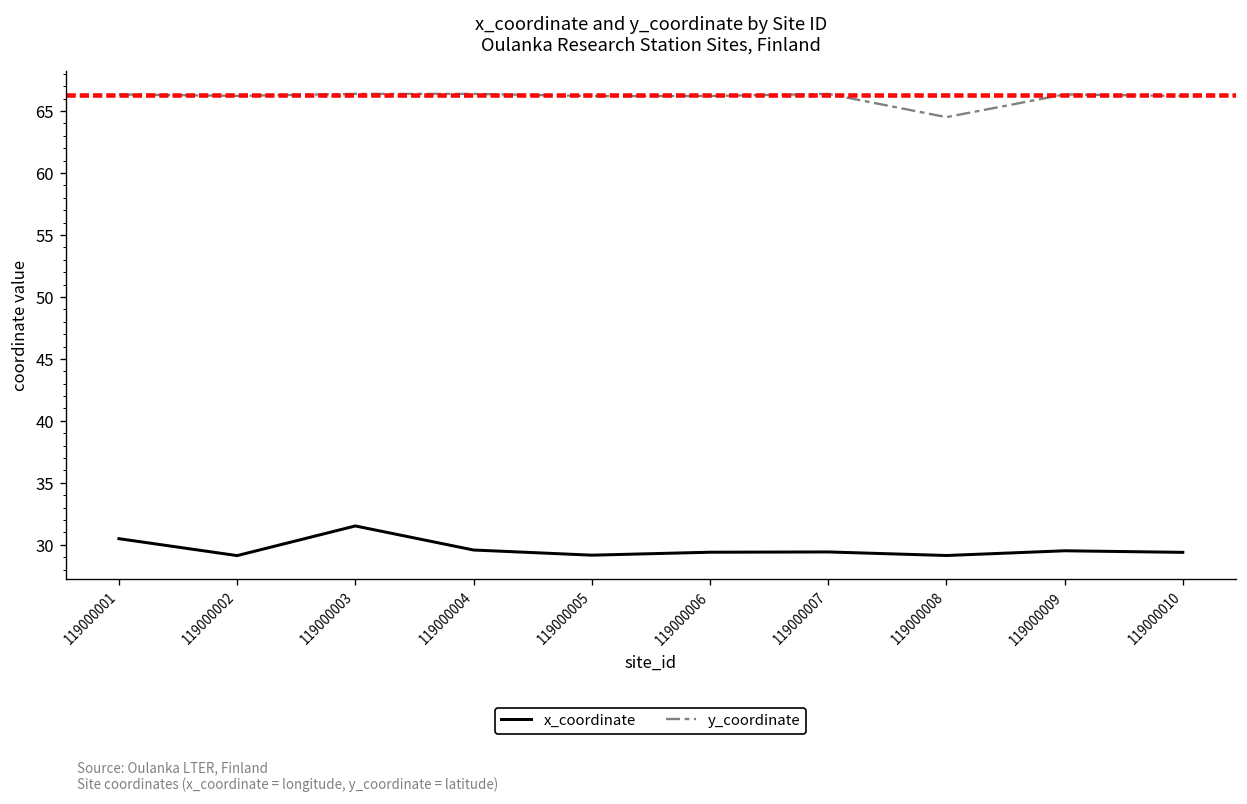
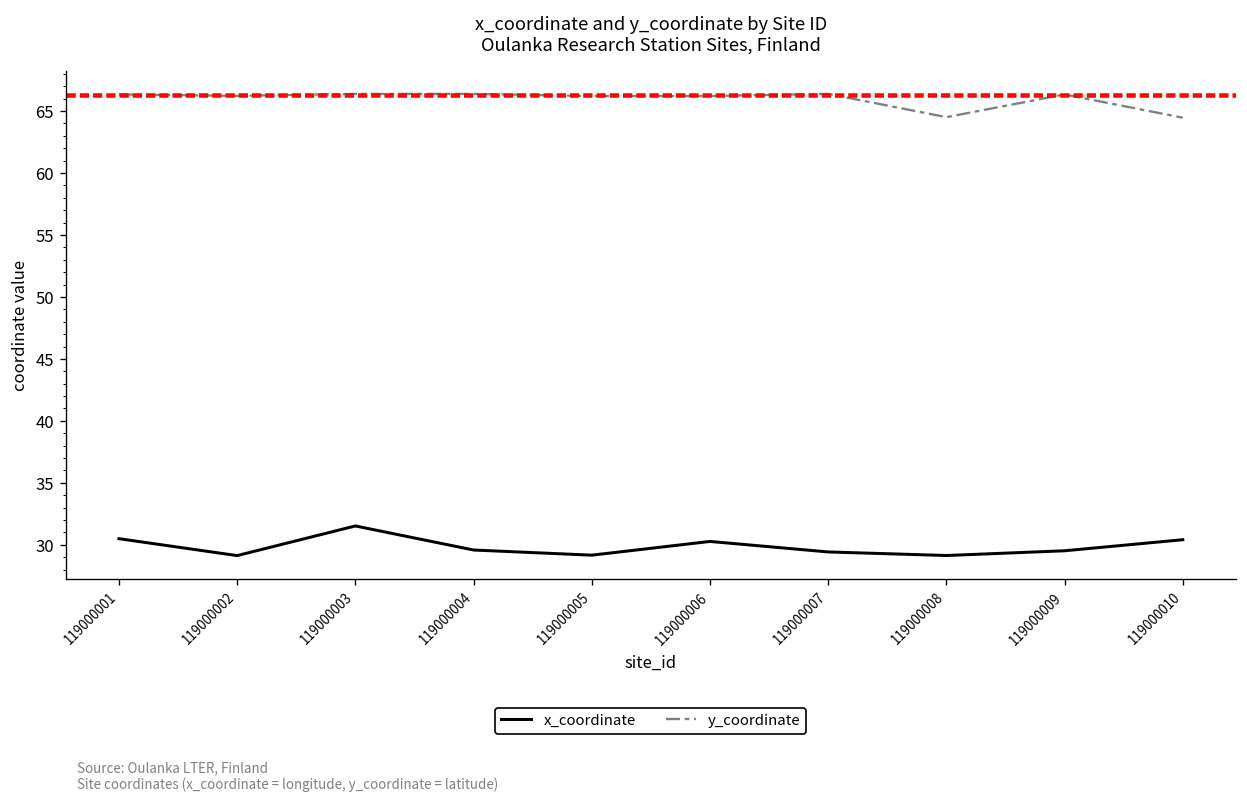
  {
    "x_coordinate": {
      "119000001": 30.5,
      "119000002": 29.1,
      "119000003": 31.5,
      "119000004": 29.6,
      "119000005": 29.2,
-     "119000006": 29.4,
+     "119000006": 30.3,
      "119000007": 29.4,
      "119000008": 29.1,
      "119000009": 29.5,
-     "119000010": 29.4
+     "119000010": 30.4
    },
    "y_coordinate": {
      "119000001": 66.3,
      "119000002": 66.2,
      "119000003": 66.4,
      "119000004": 66.4,
      "119000005": 66.2,
      "119000006": 66.2,
      "119000007": 66.4,
      "119000008": 64.5,
      "119000009": 66.3,
-     "119000010": 66.2
+     "119000010": 64.5
    }
  }
